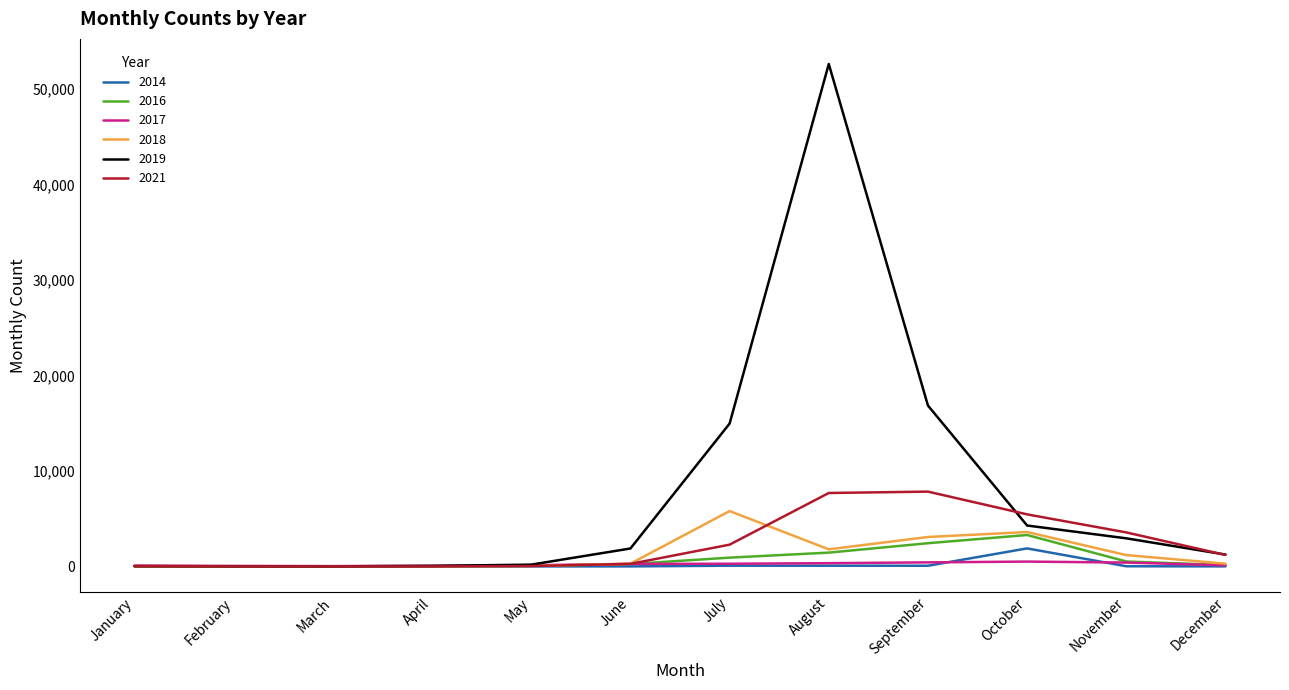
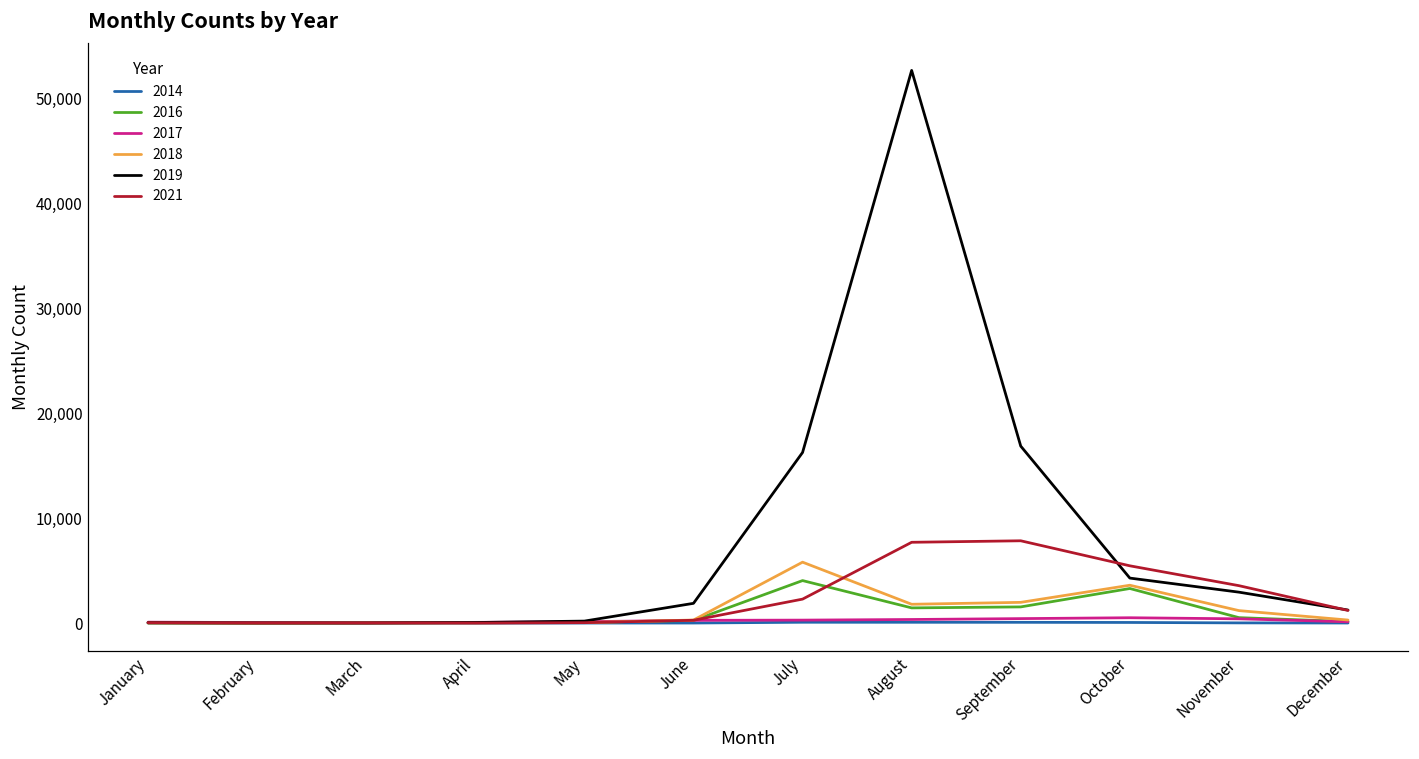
  {
    "2014": {
      "September": "0",
-     "October": "2,000",
+     "October": "0",
      "November": "0"
    },
    "2016": {
-     "July": "1,000",
+     "July": "4,000",
      "August": "1,000",
-     "September": "2,400",
+     "September": "1,500",
      "October": "3,000"
    },
    "2017": {
      "September": "0",
      "October": "1,000"
    },
    "2018": {
      "July": "6,000",
      "August": "2,000",
-     "September": "3,000",
+     "September": "2,000",
      "October": "4,000",
      "November": "1,000"
    },
    "2019": {
      "June": "2,000",
-     "July": "15,000",
+     "July": "16,000",
      "August": "53,000",
      "September": "17,000",
      "October": "4,000",
      "November": "3,000"
    },
    "2021": {
      "July": "2,000",
      "August": "8,000",
      "September": "8,000",
      "October": "5,000",
      "November": "4,000"
    }
  }
